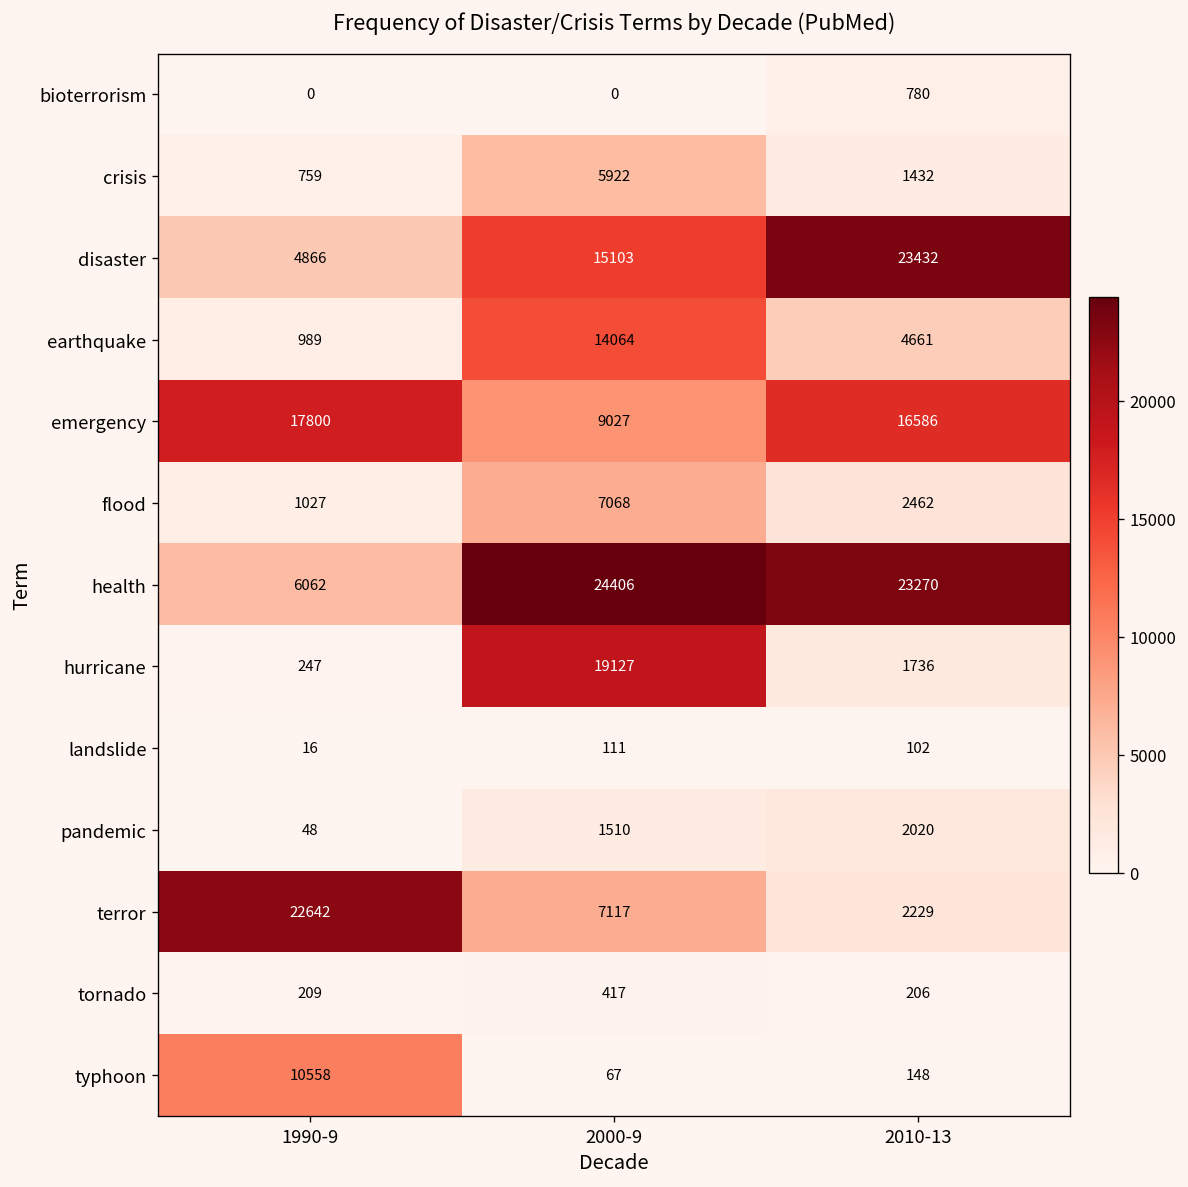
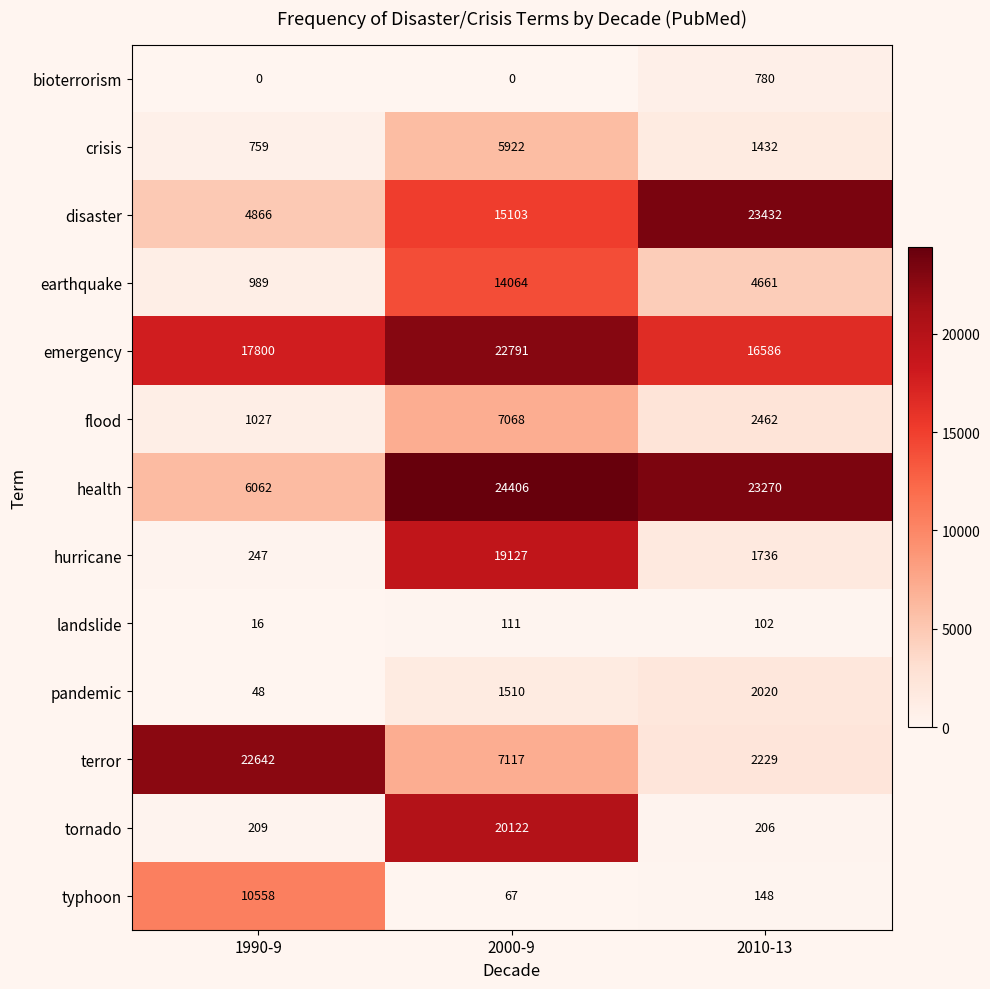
  {
    "bioterrorism": {
      "1990-9": 0,
      "2000-9": 0,
      "2010-13": 780
    },
    "crisis": {
      "1990-9": 759,
      "2000-9": 5922,
      "2010-13": 1432
    },
    "disaster": {
      "1990-9": 4866,
      "2000-9": 15103,
      "2010-13": 23432
    },
    "earthquake": {
      "1990-9": 989,
      "2000-9": 14064,
      "2010-13": 4661
    },
    "emergency": {
      "1990-9": 17800,
-     "2000-9": 9027,
+     "2000-9": 22791,
      "2010-13": 16586
    },
    "flood": {
      "1990-9": 1027,
      "2000-9": 7068,
      "2010-13": 2462
    },
    "health": {
      "1990-9": 6062,
      "2000-9": 24406,
      "2010-13": 23270
    },
    "hurricane": {
      "1990-9": 247,
      "2000-9": 19127,
      "2010-13": 1736
    },
    "landslide": {
      "1990-9": 16,
      "2000-9": 111,
      "2010-13": 102
    },
    "pandemic": {
      "1990-9": 48,
      "2000-9": 1510,
      "2010-13": 2020
    },
    "terror": {
      "1990-9": 22642,
      "2000-9": 7117,
      "2010-13": 2229
    },
    "tornado": {
      "1990-9": 209,
-     "2000-9": 417,
+     "2000-9": 20122,
      "2010-13": 206
    },
    "typhoon": {
      "1990-9": 10558,
      "2000-9": 67,
      "2010-13": 148
    }
  }
